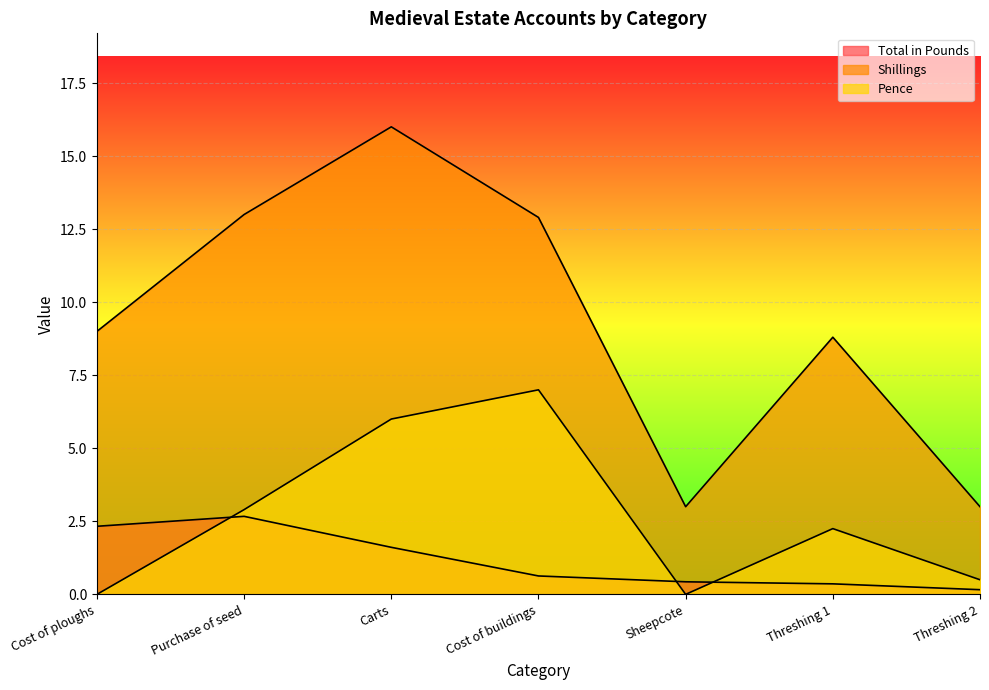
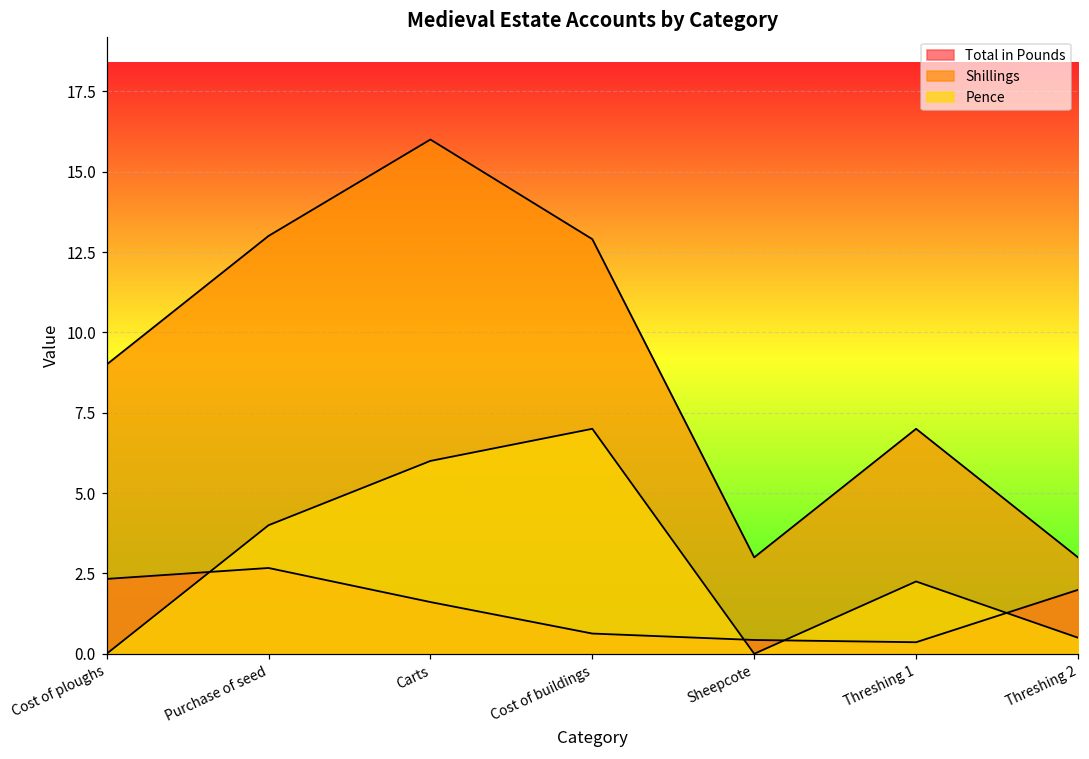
  {
    "Total in Pounds": {
      "Cost of ploughs": 2.3,
      "Purchase of seed": 2.7,
      "Carts": 1.6,
      "Cost of buildings": 0.6,
      "Sheepcote": 0.4,
      "Threshing 1": 0.4,
-     "Threshing 2": 0.2
+     "Threshing 2": 2.0
    },
    "Shillings": {
      "Cost of ploughs": 9.0,
      "Purchase of seed": 13.0,
      "Carts": 16.0,
      "Cost of buildings": 12.9,
      "Sheepcote": 3.0,
-     "Threshing 1": 8.8,
+     "Threshing 1": 7.0,
      "Threshing 2": 3.0
    },
    "Pence": {
      "Cost of ploughs": 0.0,
-     "Purchase of seed": 2.9,
+     "Purchase of seed": 4.0,
      "Carts": 6.0,
      "Cost of buildings": 7.0,
      "Sheepcote": 0.0,
      "Threshing 1": 2.3,
      "Threshing 2": 0.5
    }
  }
